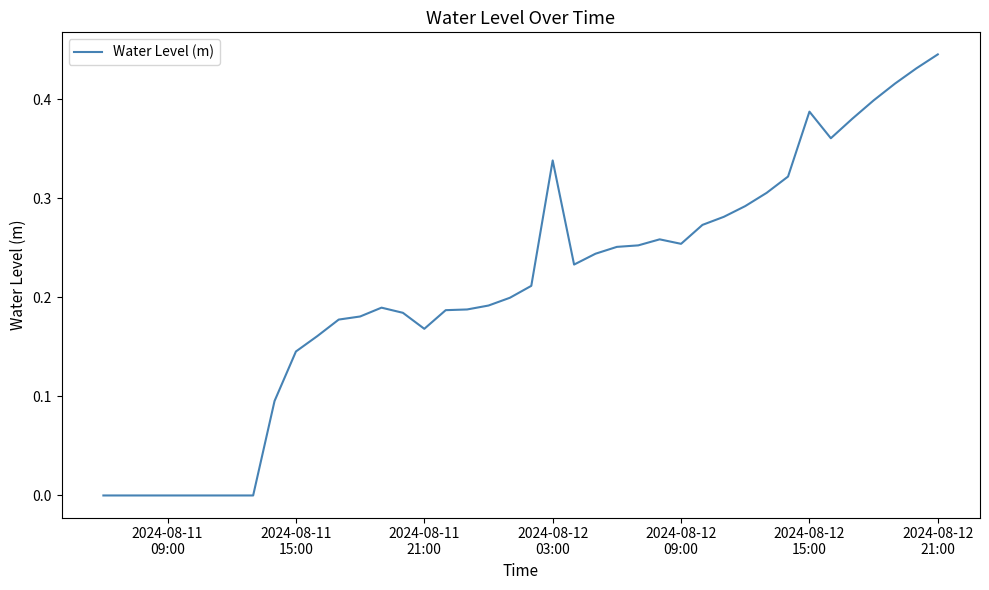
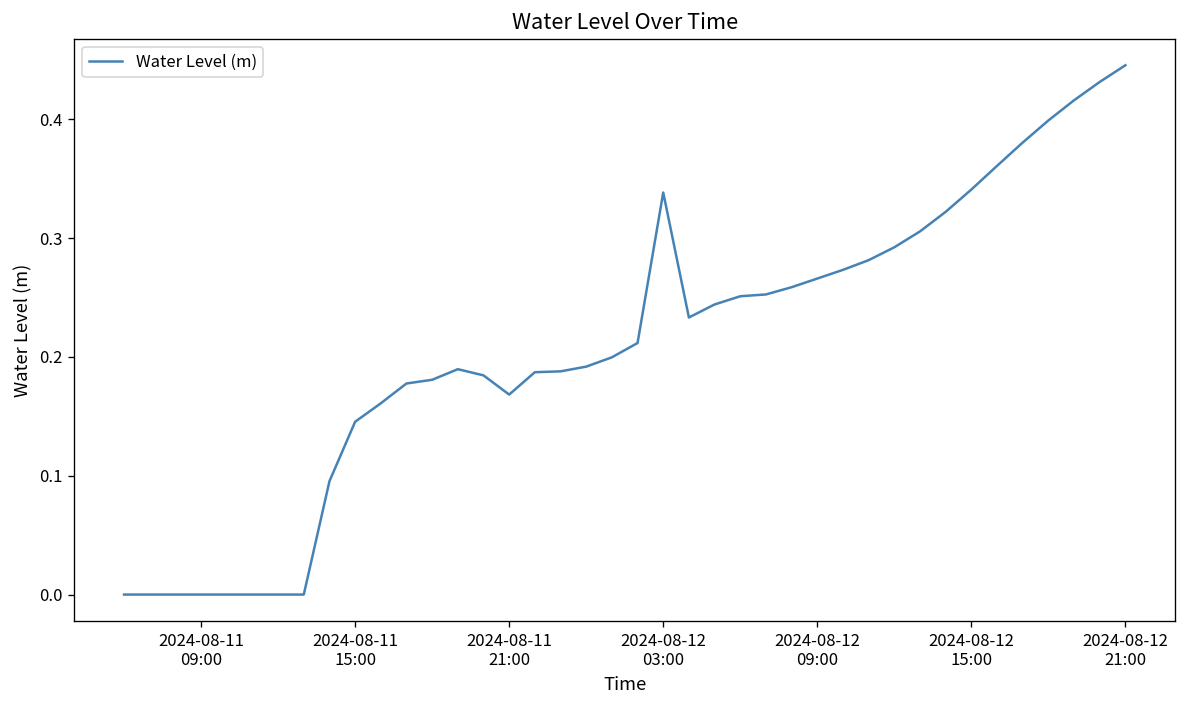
  {
    "2024-08-11 09:00": 0.00,
    "2024-08-11 15:00": 0.15,
    "2024-08-11 21:00": 0.17,
    "2024-08-12 03:00": 0.34,
-   "2024-08-12 09:00": 0.25,
-   "2024-08-12 15:00": 0.39,
+   "2024-08-12 09:00": 0.27,
+   "2024-08-12 15:00": 0.34,
    "2024-08-12 21:00": 0.45
  }
